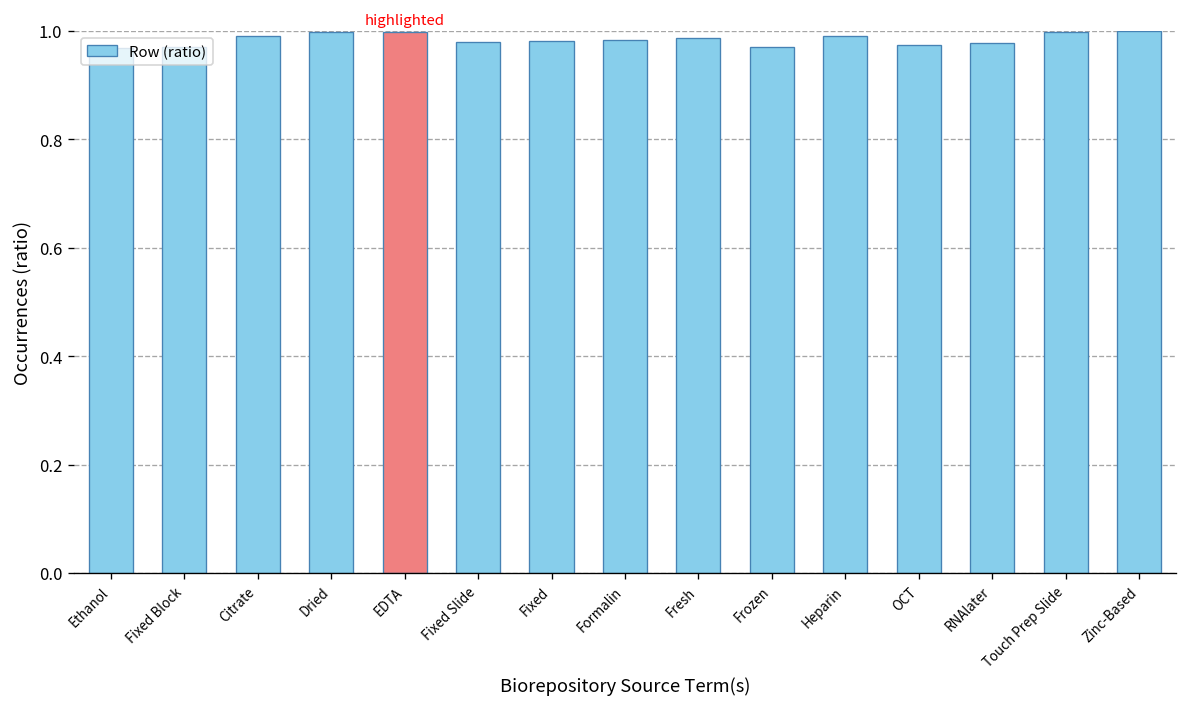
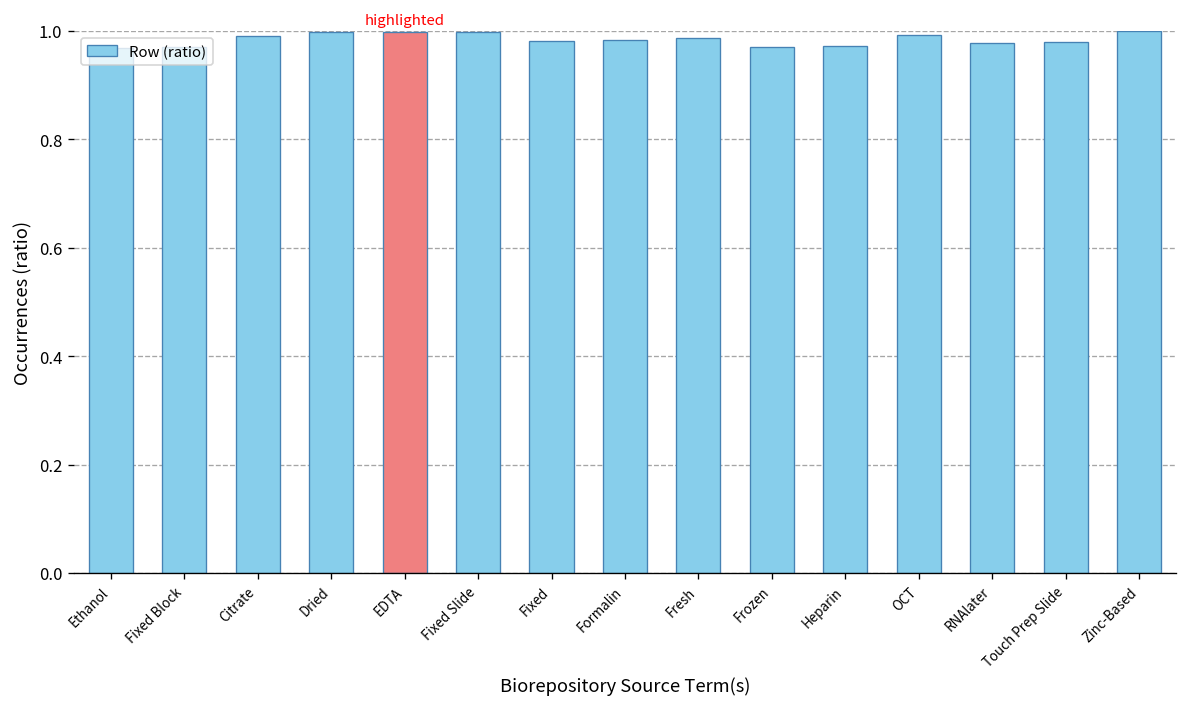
  {
    "Citrate": 0.99,
    "Dried": 1.00,
    "EDTA": 1.00,
-   "Fixed Slide": 0.98,
+   "Fixed Slide": 1.00,
    "Fixed": 0.98,
    "Formalin": 0.98,
    "Fresh": 0.99,
    "Frozen": 0.97,
-   "Heparin": 0.99,
-   "OCT": 0.97,
+   "Heparin": 0.97,
+   "OCT": 0.99,
    "RNAlater": 0.98,
-   "Touch Prep Slide": 1.00,
+   "Touch Prep Slide": 0.98,
    "Zinc-Based": 1.00
  }
